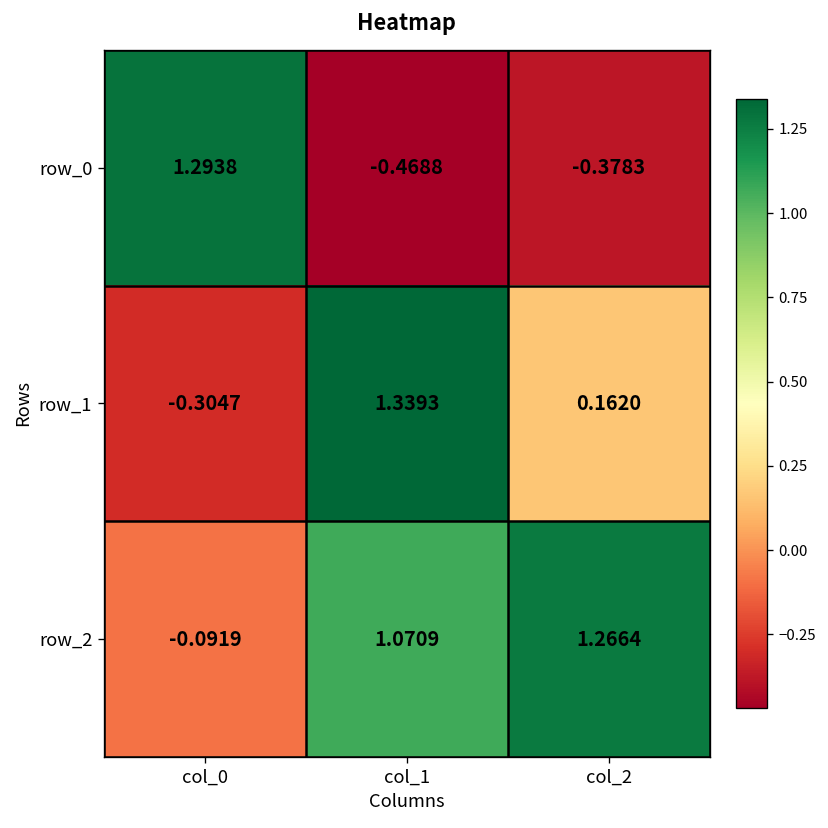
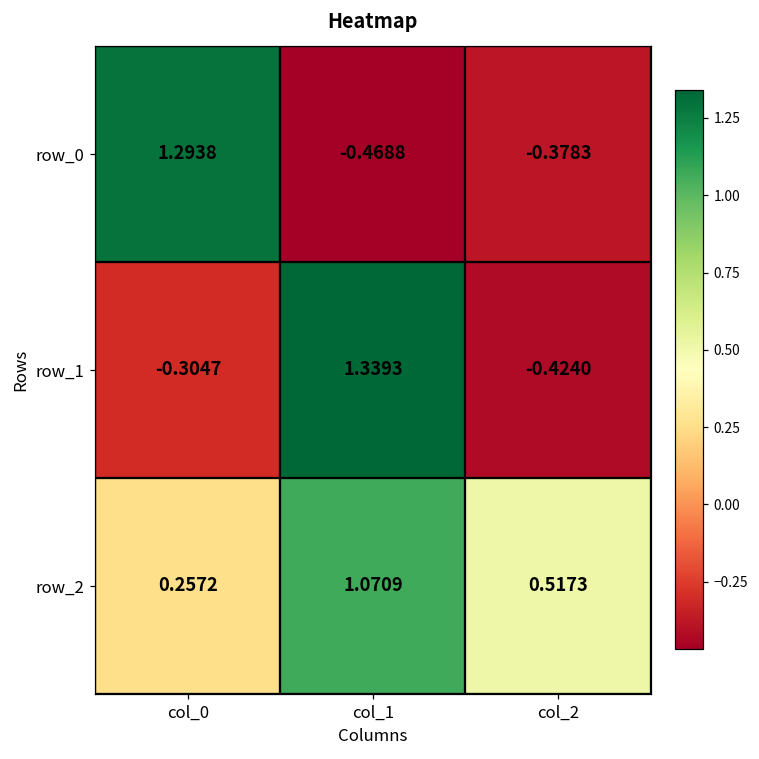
  {
    "row_0": {
      "col_0": 1.2938,
      "col_1": -0.4688,
      "col_2": -0.3783
    },
    "row_1": {
      "col_0": -0.3047,
      "col_1": 1.3393,
-     "col_2": 0.1620
+     "col_2": -0.4240
    },
    "row_2": {
-     "col_0": -0.0919,
+     "col_0": 0.2572,
      "col_1": 1.0709,
-     "col_2": 1.2664
+     "col_2": 0.5173
    }
  }
